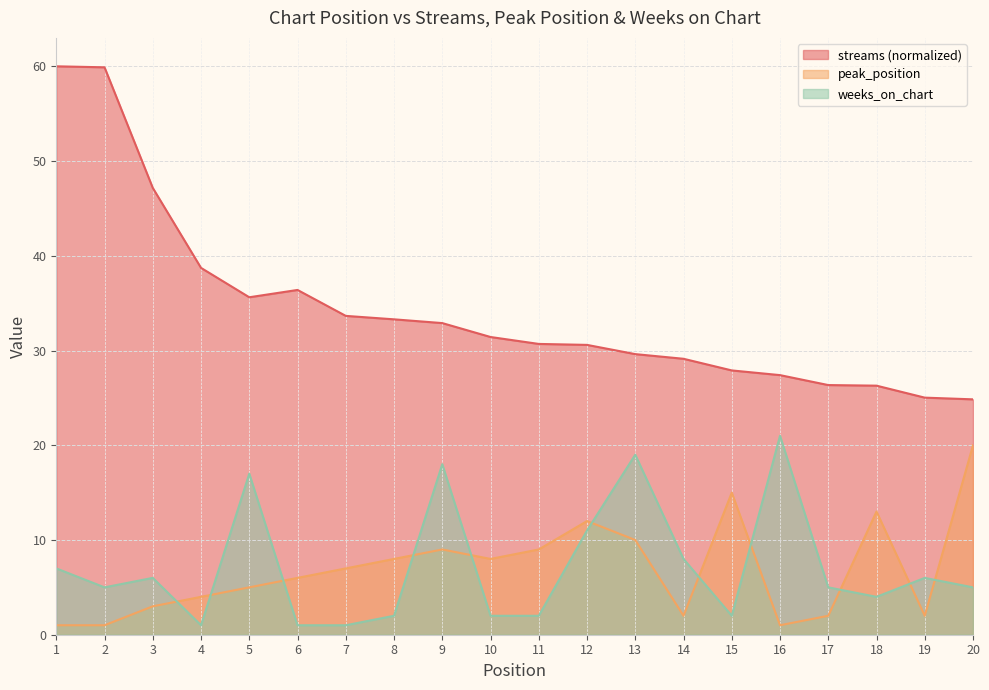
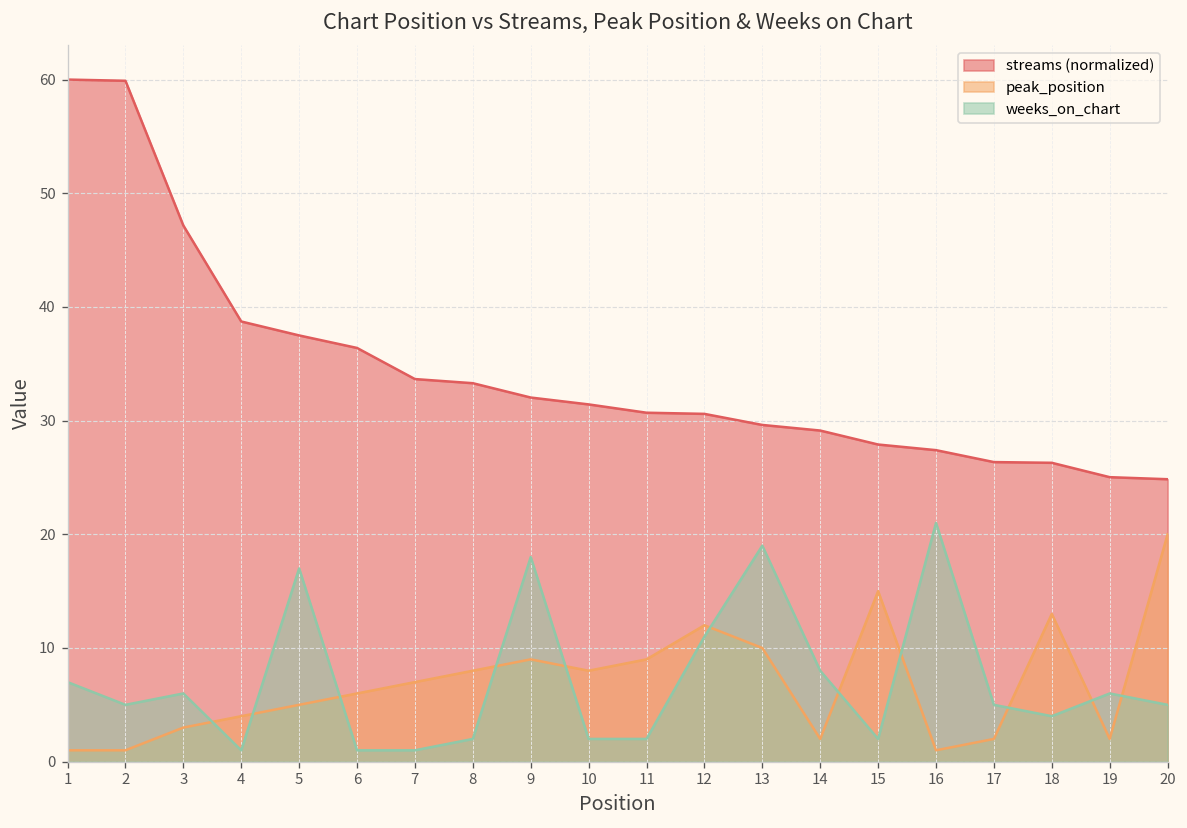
  {
    "streams (normalized)": {
      "1": 60,
      "2": 60,
      "3": 47,
      "4": 39,
-     "5": 36,
+     "5": 37,
      "6": 36,
      "7": 34,
      "8": 33,
-     "9": 33,
+     "9": 32,
      "10": 31,
      "11": 31,
      "12": 31,
      "13": 30,
      "14": 29,
      "15": 28,
      "16": 27,
      "17": 26,
      "18": 26,
      "19": 25,
      "20": 25
    },
    "peak_position": {
      "1": 1,
      "2": 1,
      "3": 3,
      "4": 4,
      "5": 5,
      "6": 6,
      "7": 7,
      "8": 8,
      "9": 9,
      "10": 8,
      "11": 9,
      "12": 12,
      "13": 10,
      "14": 2,
      "15": 15,
      "16": 1,
      "17": 2,
      "18": 13,
      "19": 2,
      "20": 20
    },
    "weeks_on_chart": {
      "1": 7,
      "2": 5,
      "3": 6,
      "4": 1,
      "5": 17,
      "6": 1,
      "7": 1,
      "8": 2,
      "9": 18,
      "10": 2,
      "11": 2,
      "12": 11,
      "13": 19,
      "14": 8,
      "15": 2,
      "16": 21,
      "17": 5,
      "18": 4,
      "19": 6,
      "20": 5
    }
  }
